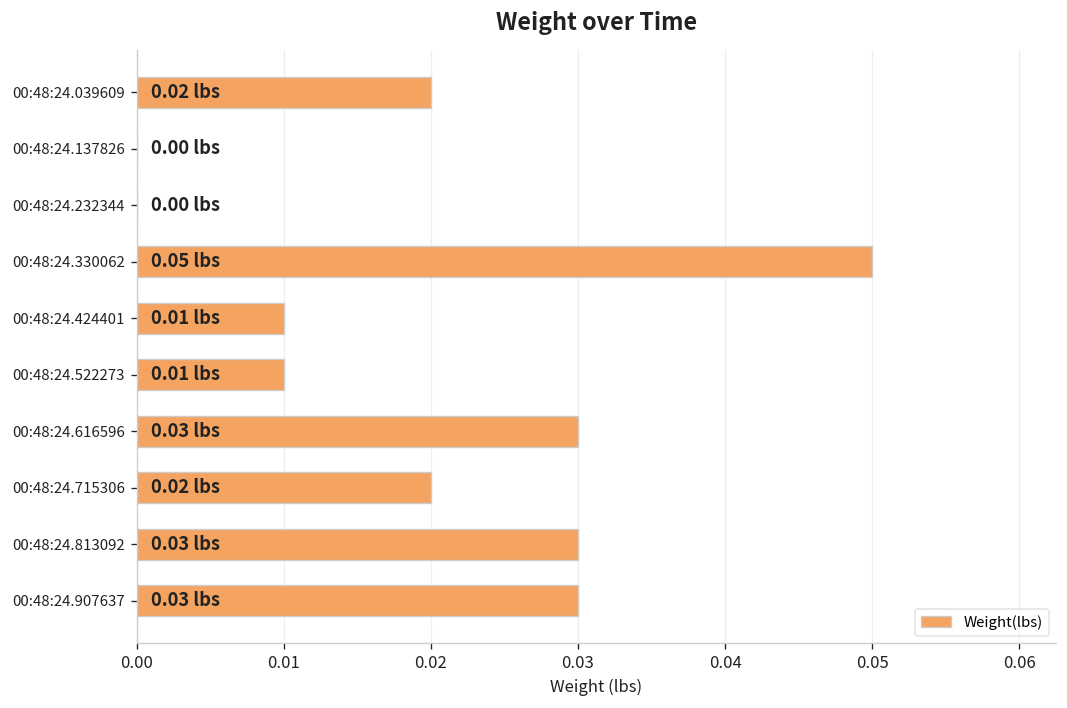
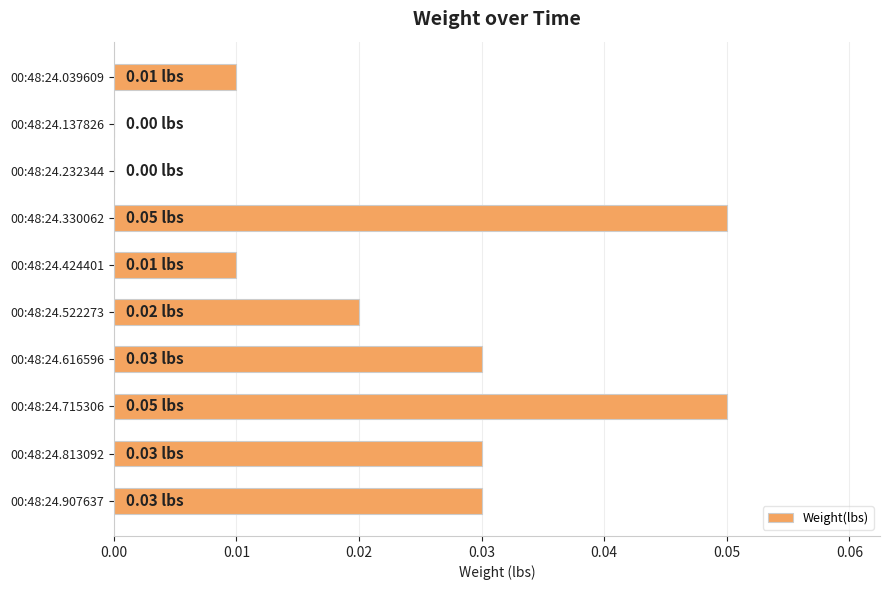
  {
-   "00:48:24.039609": 0.02,
+   "00:48:24.039609": 0.01,
    "00:48:24.137826": 0.00,
    "00:48:24.232344": 0.00,
    "00:48:24.330062": 0.05,
    "00:48:24.424401": 0.01,
-   "00:48:24.522273": 0.01,
+   "00:48:24.522273": 0.02,
    "00:48:24.616596": 0.03,
-   "00:48:24.715306": 0.02,
+   "00:48:24.715306": 0.05,
    "00:48:24.813092": 0.03,
    "00:48:24.907637": 0.03
  }
